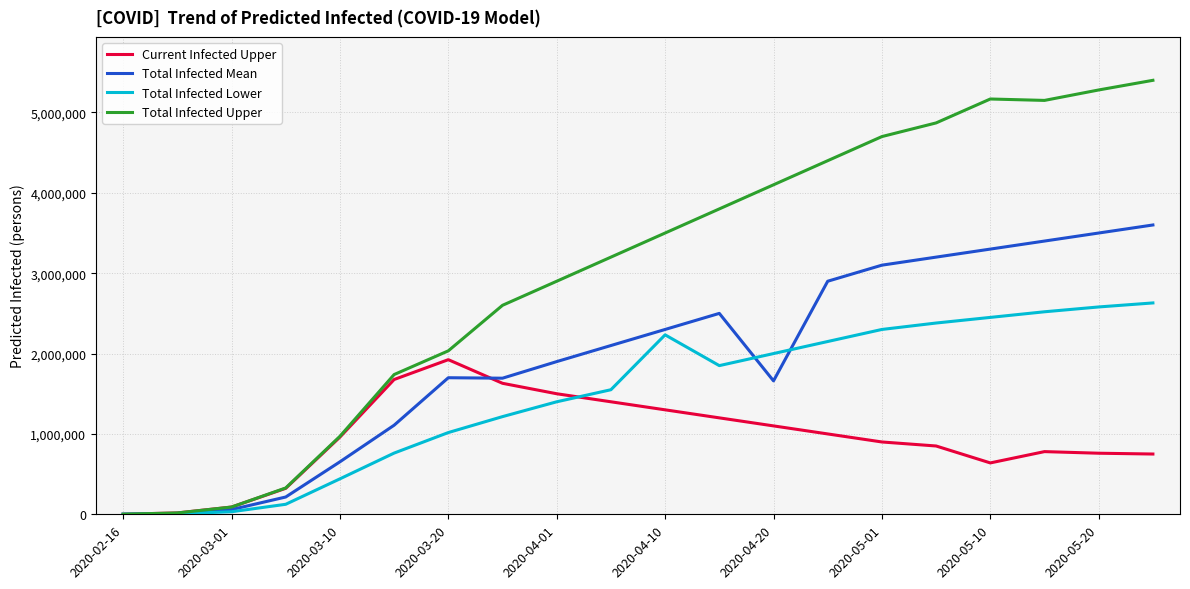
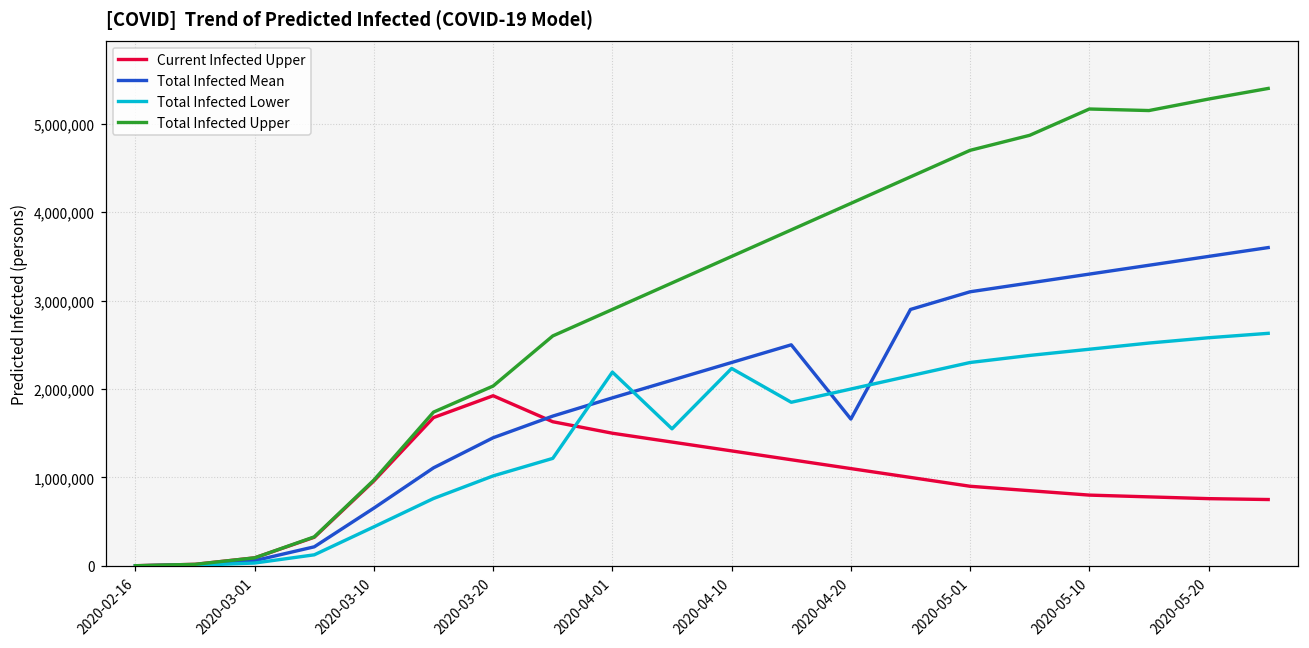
  {
    "Current Infected Upper": {
      "2020-03-20": "1,900,000",
      "2020-04-01": "1,500,000",
      "2020-04-10": "1,300,000",
      "2020-04-20": "1,100,000",
      "2020-05-01": "900,000",
-     "2020-05-10": "600,000",
+     "2020-05-10": "800,000",
      "2020-05-20": "800,000"
    },
    "Total Infected Mean": {
      "2020-03-10": "700,000",
-     "2020-03-20": "1,700,000",
+     "2020-03-20": "1,400,000",
      "2020-04-01": "1,900,000",
      "2020-04-10": "2,300,000",
      "2020-04-20": "1,700,000",
      "2020-05-01": "3,100,000",
      "2020-05-10": "3,300,000",
      "2020-05-20": "3,500,000"
    },
    "Total Infected Lower": {
      "2020-03-10": "400,000",
      "2020-03-20": "1,000,000",
-     "2020-04-01": "1,400,000",
+     "2020-04-01": "2,200,000",
      "2020-04-10": "2,200,000",
      "2020-04-20": "2,000,000",
      "2020-05-01": "2,300,000",
      "2020-05-10": "2,500,000",
      "2020-05-20": "2,600,000"
    },
    "Total Infected Upper": {
      "2020-03-20": "2,000,000",
      "2020-04-01": "2,900,000",
      "2020-04-10": "3,500,000",
      "2020-04-20": "4,100,000",
      "2020-05-01": "4,700,000",
      "2020-05-10": "5,200,000",
      "2020-05-20": "5,300,000"
    }
  }
